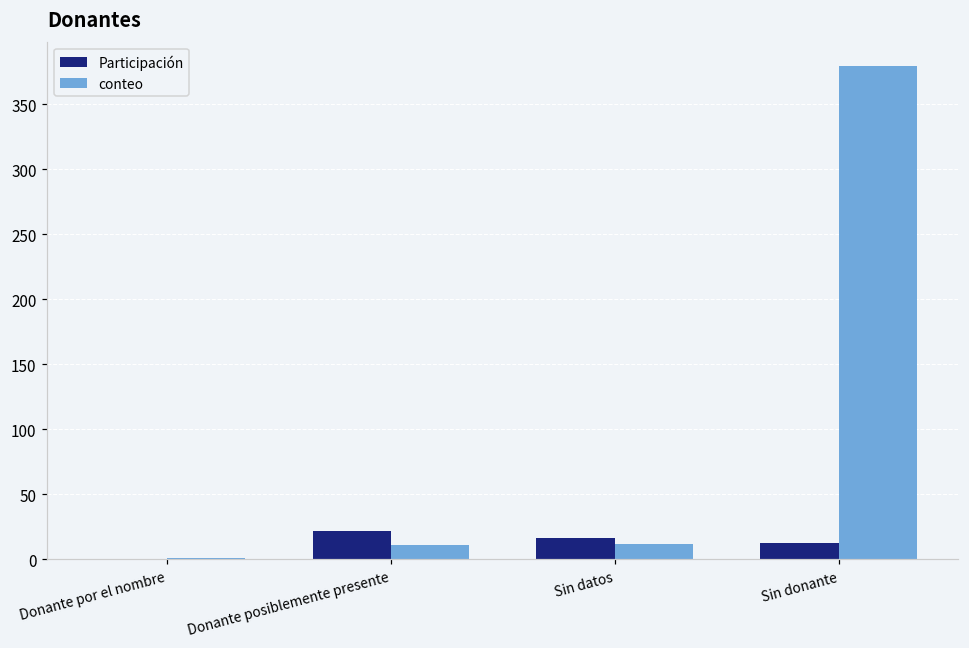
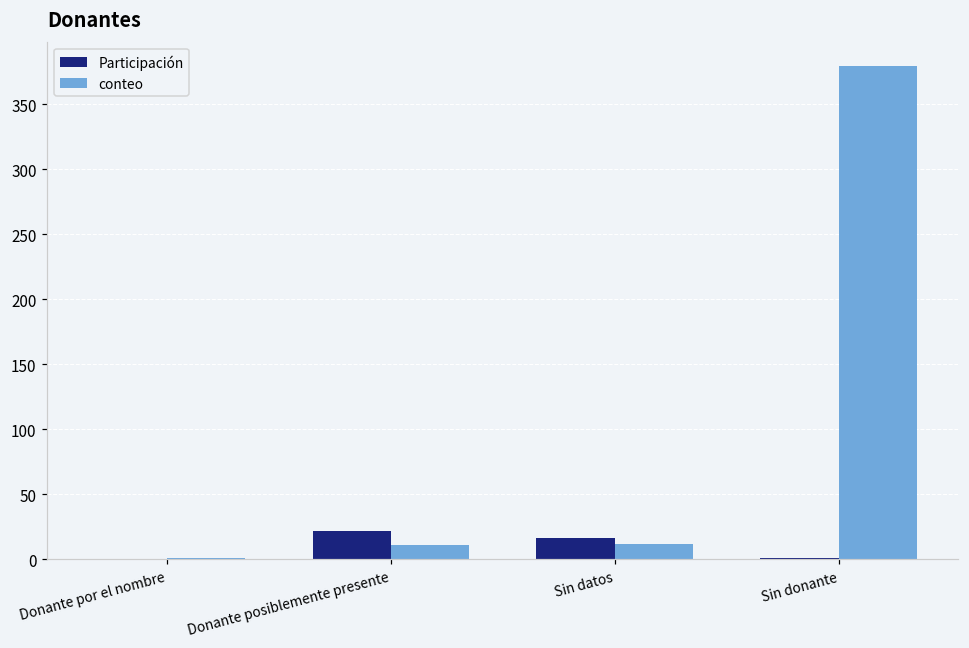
  {
    "Participación": {
      "Donante posiblemente presente": 22,
      "Sin datos": 16,
-     "Sin donante": 13
+     "Sin donante": 1
    },
    "conteo": {
      "Donante posiblemente presente": 11,
      "Sin datos": 12,
      "Sin donante": 379
    }
  }
